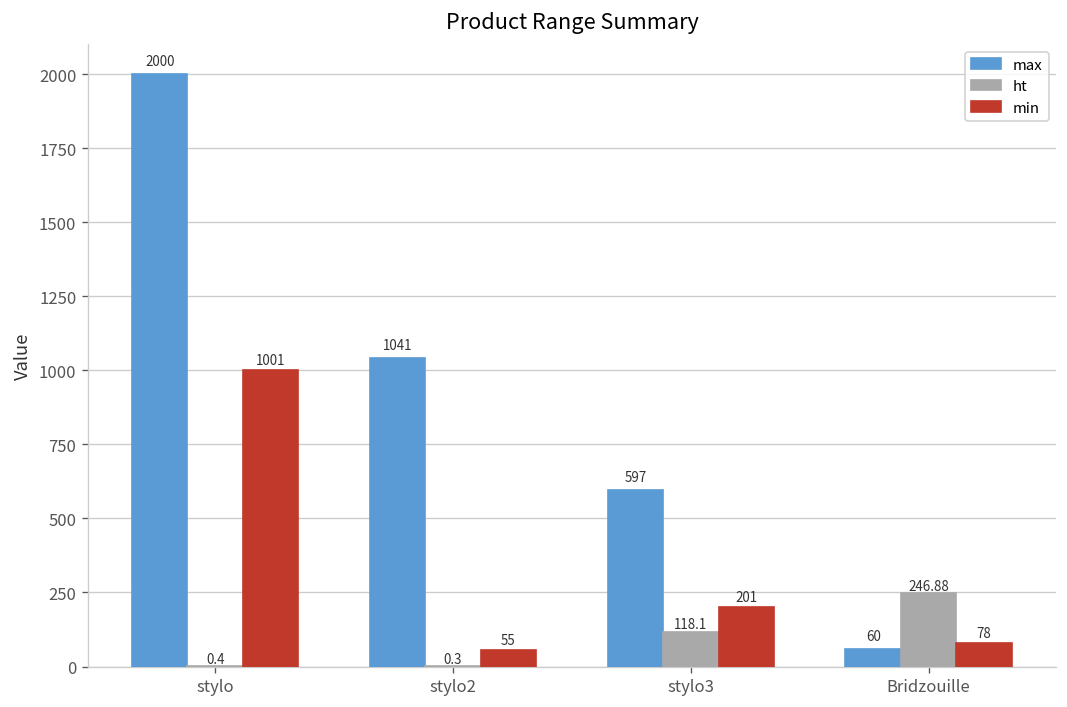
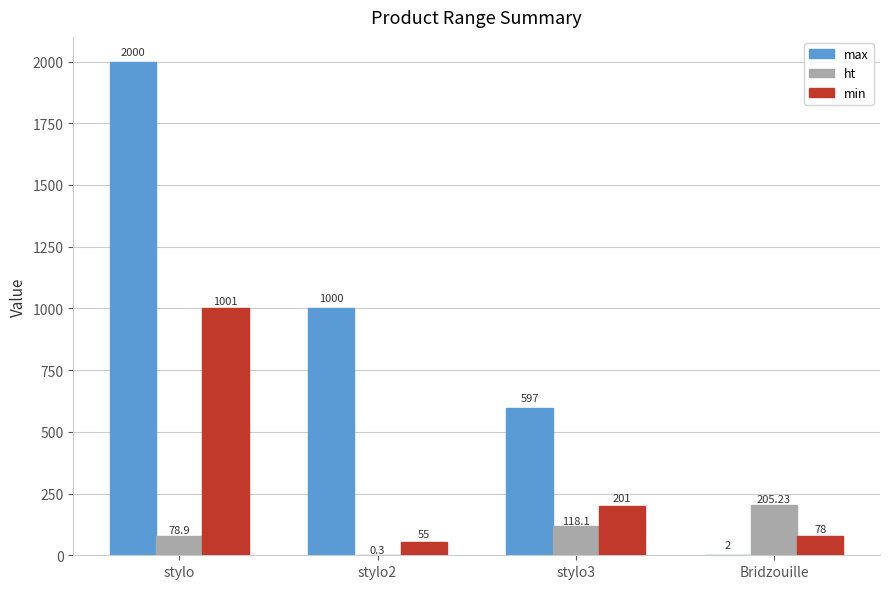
  {
    "max": {
      "stylo": 2000,
-     "stylo2": 1041,
+     "stylo2": 1000,
      "stylo3": 597,
-     "Bridzouille": 60
+     "Bridzouille": 2
    },
    "ht": {
-     "stylo": 0.4,
+     "stylo": 78.9,
      "stylo2": 0.3,
      "stylo3": 118.1,
-     "Bridzouille": 246.88
+     "Bridzouille": 205.23
    },
    "min": {
      "stylo": 1001,
      "stylo2": 55,
      "stylo3": 201,
      "Bridzouille": 78
    }
  }
